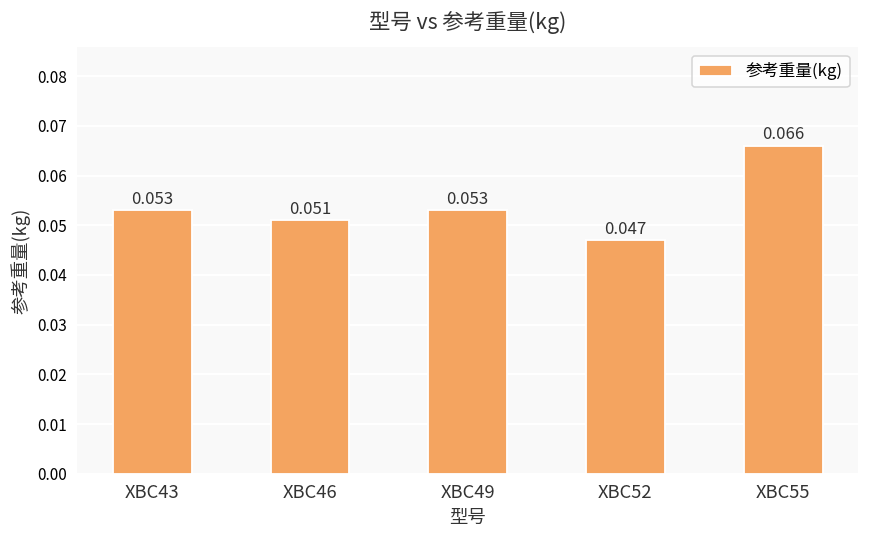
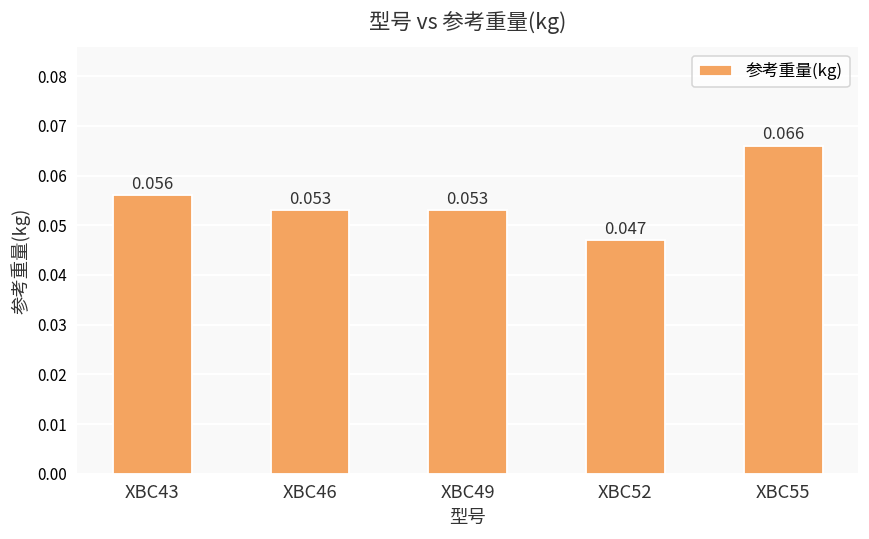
  {
-   "XBC43": 0.053,
-   "XBC46": 0.051,
+   "XBC43": 0.056,
+   "XBC46": 0.053,
    "XBC49": 0.053,
    "XBC52": 0.047,
    "XBC55": 0.066
  }
